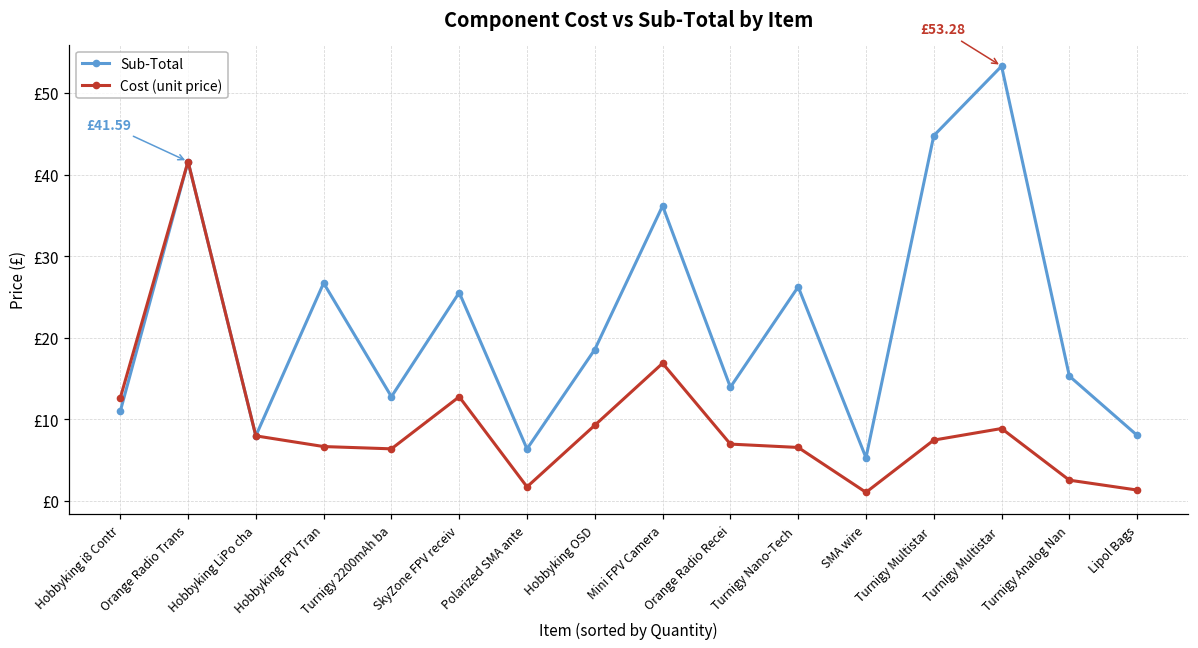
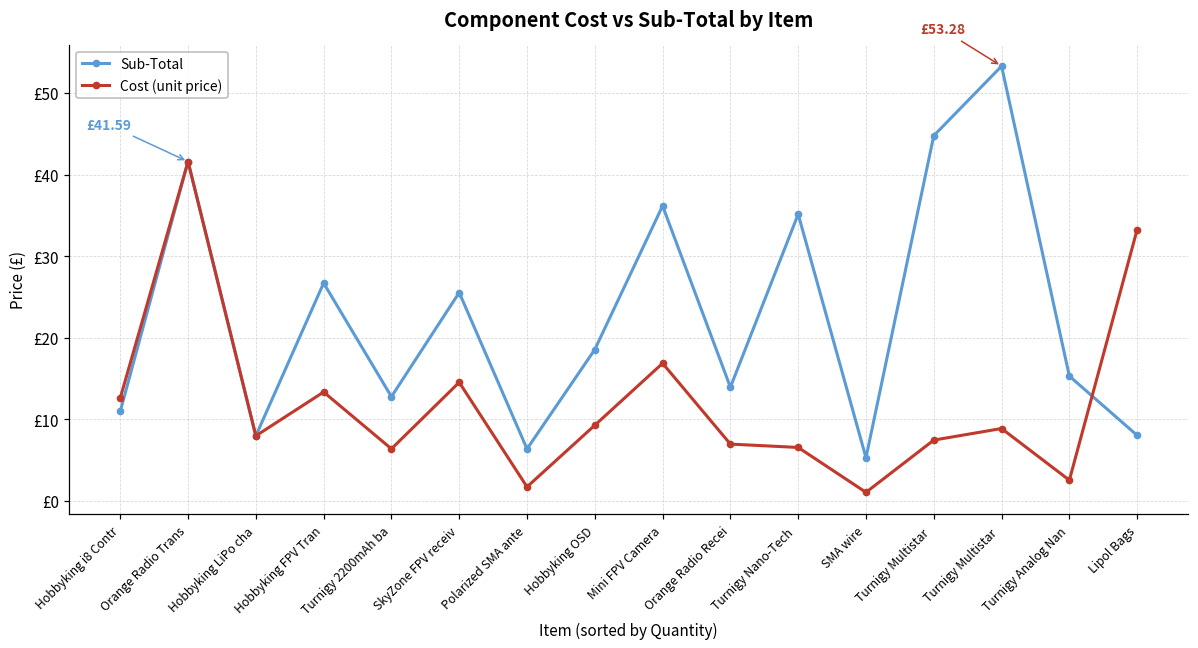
  {
    "Sub-Total": {
      "Hobbyking i8 Contr": "£11",
      "Hobbyking FPV Tran": "£27",
      "Turnigy 2200mAh ba": "£13",
      "SkyZone FPV receiv": "£26",
      "Polarized SMA ante": "£6",
      "Hobbyking OSD": "£19",
      "Mini FPV Camera": "£36",
      "Orange Radio Recei": "£14",
-     "Turnigy Nano-Tech": "£26",
+     "Turnigy Nano-Tech": "£35",
      "SMA wire": "£5",
      "Turnigy Analog Nan": "£15",
      "Lipol Bags": "£8"
    },
    "Cost (unit price)": {
      "Hobbyking i8 Contr": "£13",
-     "Hobbyking FPV Tran": "£7",
+     "Hobbyking FPV Tran": "£13",
      "Turnigy 2200mAh ba": "£6",
-     "SkyZone FPV receiv": "£13",
+     "SkyZone FPV receiv": "£15",
      "Polarized SMA ante": "£2",
      "Hobbyking OSD": "£9",
      "Mini FPV Camera": "£17",
      "Orange Radio Recei": "£7",
      "Turnigy Nano-Tech": "£7",
      "SMA wire": "£1",
      "Turnigy Analog Nan": "£3",
-     "Lipol Bags": "£1"
+     "Lipol Bags": "£33"
    }
  }
